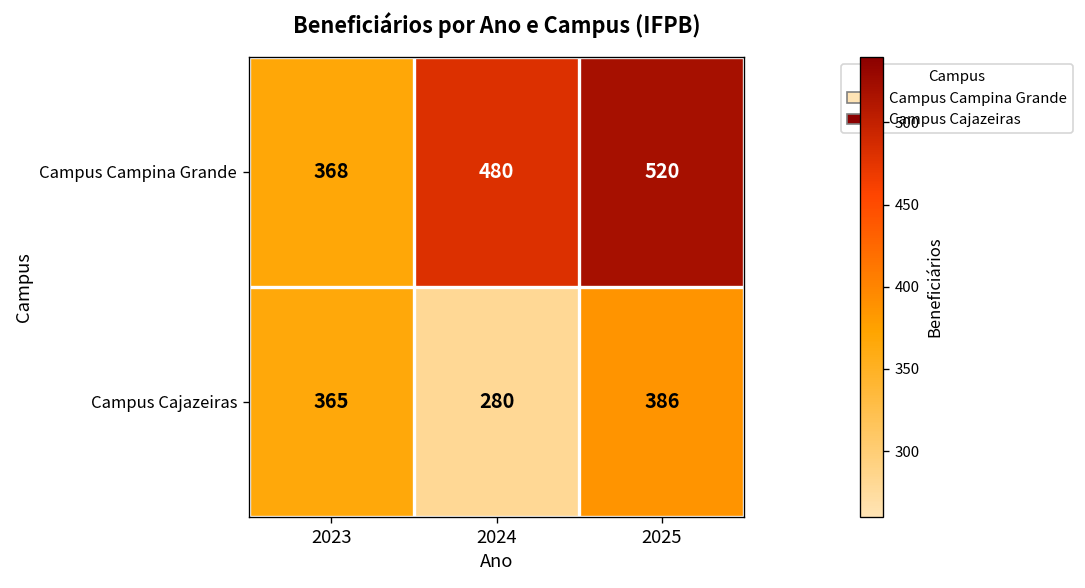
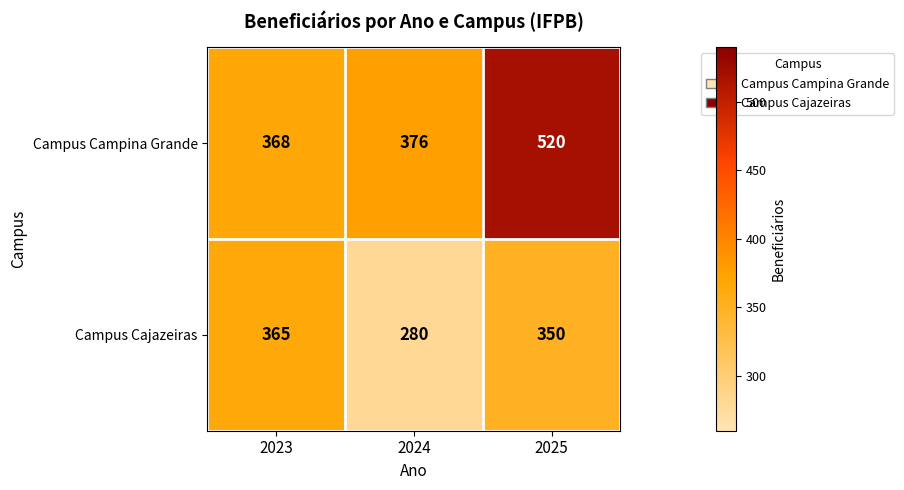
  {
    "Campus Campina Grande": {
      "2023": 368,
-     "2024": 480,
+     "2024": 376,
      "2025": 520
    },
    "Campus Cajazeiras": {
      "2023": 365,
      "2024": 280,
-     "2025": 386
+     "2025": 350
    }
  }
